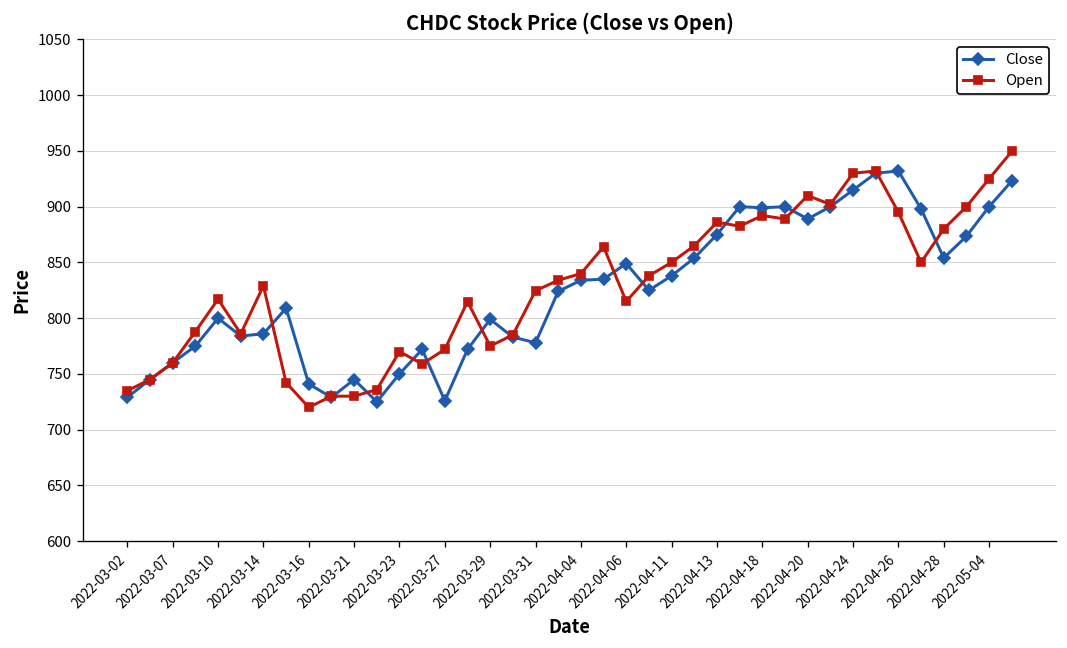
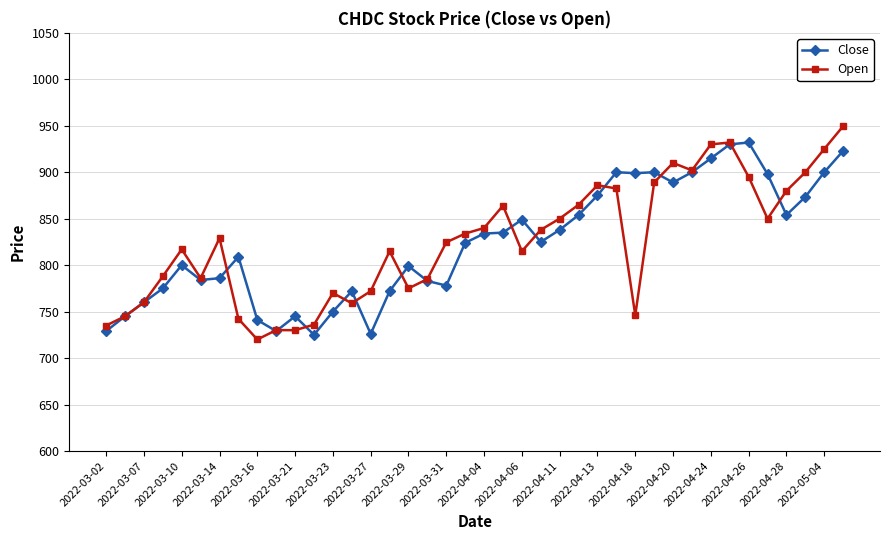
  {
    "Close": {
      "2022-03-02": 730,
      "2022-03-10": 800,
      "2022-03-14": 790,
      "2022-03-16": 740,
      "2022-03-21": 750,
      "2022-03-23": 750,
      "2022-03-27": 730,
      "2022-03-29": 800,
      "2022-03-31": 780,
      "2022-04-04": 830,
      "2022-04-06": 850,
      "2022-04-11": 840,
      "2022-04-13": 880,
      "2022-04-18": 900,
      "2022-04-20": 890,
      "2022-04-24": 910,
      "2022-04-26": 930,
      "2022-04-28": 850,
      "2022-05-04": 900
    },
    "Open": {
      "2022-03-02": 740,
      "2022-03-10": 820,
      "2022-03-14": 830,
      "2022-03-16": 720,
      "2022-03-21": 730,
      "2022-03-23": 770,
      "2022-03-27": 770,
      "2022-03-29": 780,
      "2022-03-31": 820,
      "2022-04-04": 840,
      "2022-04-06": 820,
      "2022-04-11": 850,
      "2022-04-13": 890,
-     "2022-04-18": 890,
+     "2022-04-18": 750,
      "2022-04-20": 910,
      "2022-04-24": 930,
      "2022-04-26": 900,
      "2022-04-28": 880,
      "2022-05-04": 930
    }
  }
